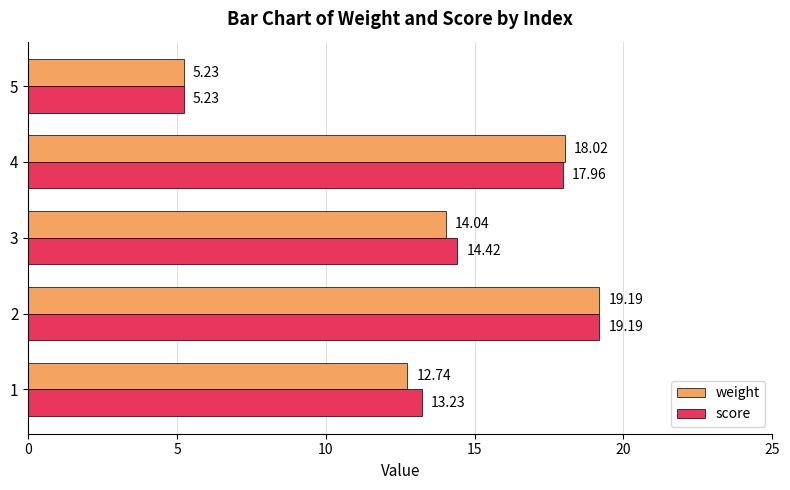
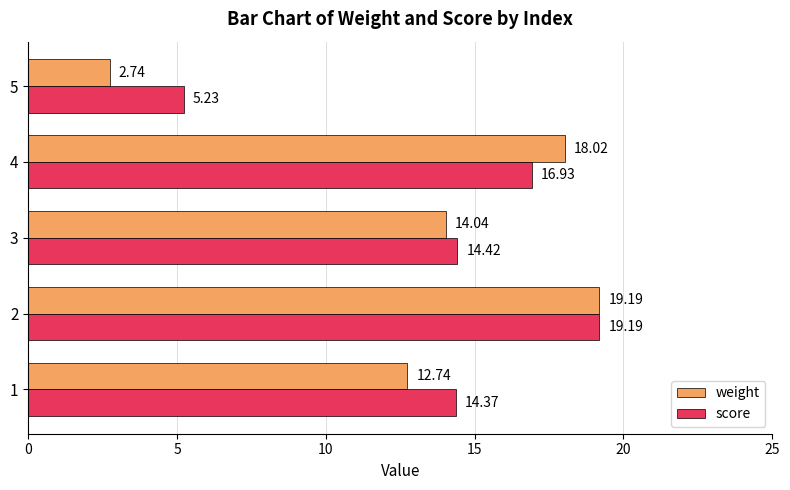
  {
    "weight": {
-     "5": 5.23,
+     "5": 2.74,
      "4": 18.02,
      "3": 14.04,
      "2": 19.19,
      "1": 12.74
    },
    "score": {
      "5": 5.23,
-     "4": 17.96,
+     "4": 16.93,
      "3": 14.42,
      "2": 19.19,
-     "1": 13.23
+     "1": 14.37
    }
  }
